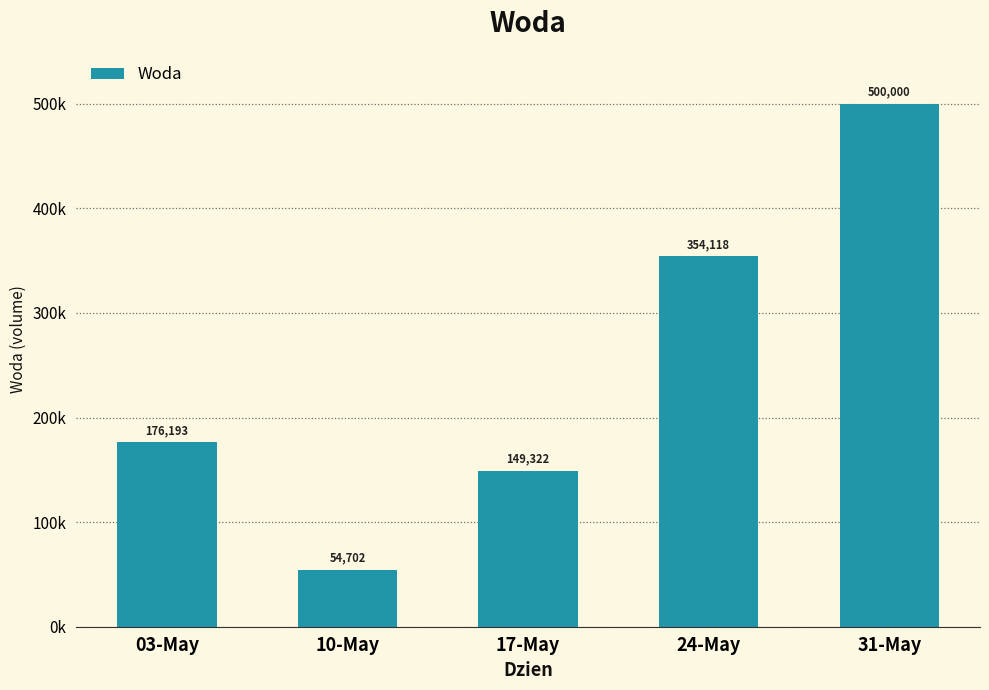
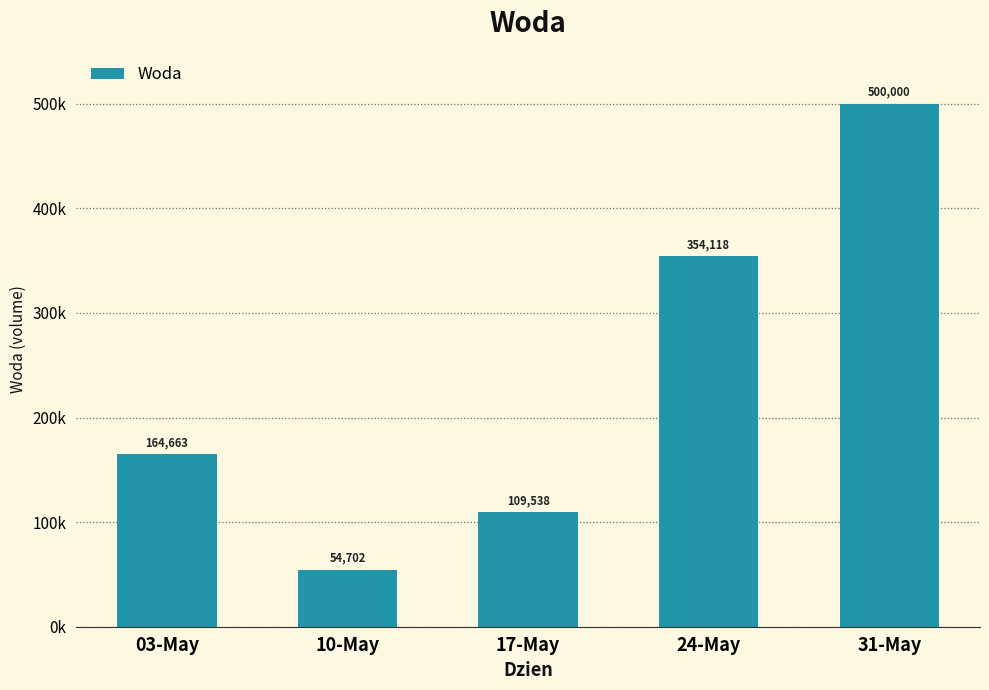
  {
-   "03-May": "176,193",
+   "03-May": "164,663",
    "10-May": "54,702",
-   "17-May": "149,322",
+   "17-May": "109,538",
    "24-May": "354,118",
    "31-May": "500,000"
  }
